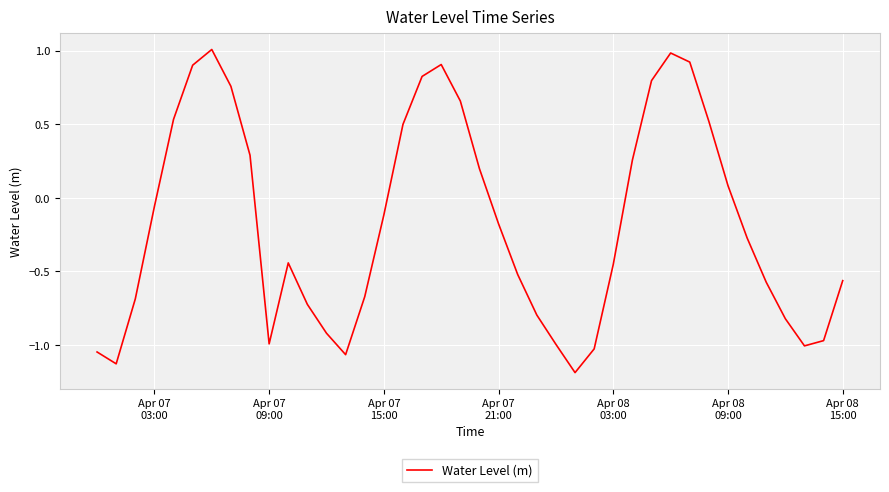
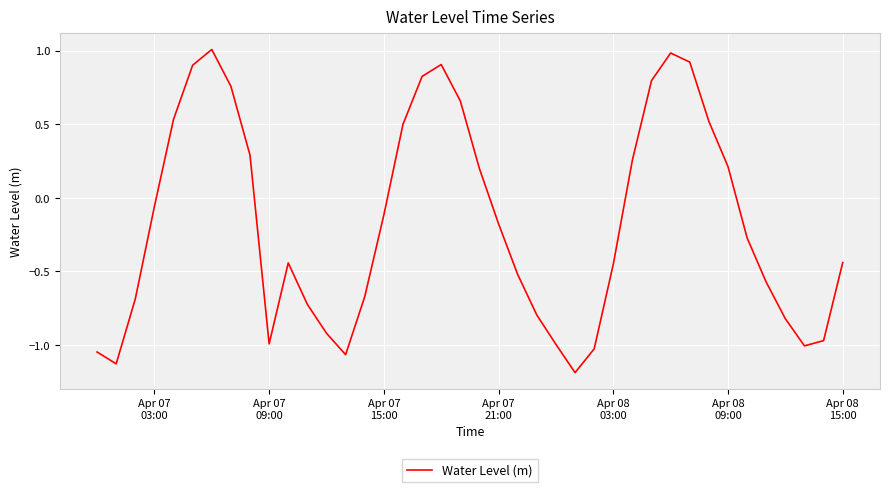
  {
    "Apr 07 03:00": -0.06,
    "Apr 07 09:00": -0.99,
    "Apr 07 15:00": -0.12,
    "Apr 07 21:00": -0.18,
    "Apr 08 03:00": -0.45,
-   "Apr 08 09:00": 0.08,
-   "Apr 08 15:00": -0.56
+   "Apr 08 09:00": 0.21,
+   "Apr 08 15:00": -0.44
  }
